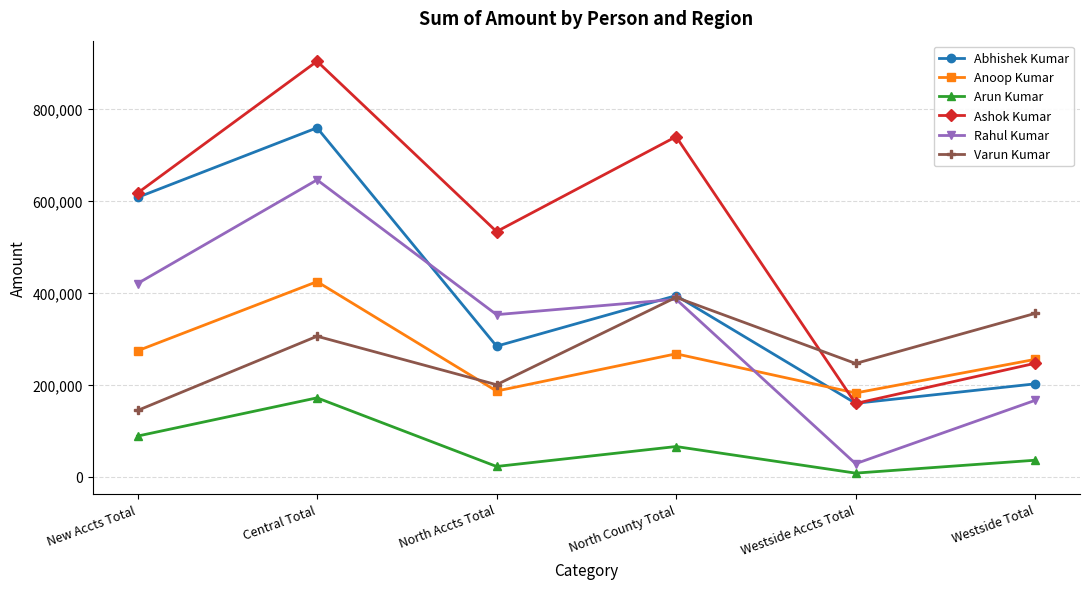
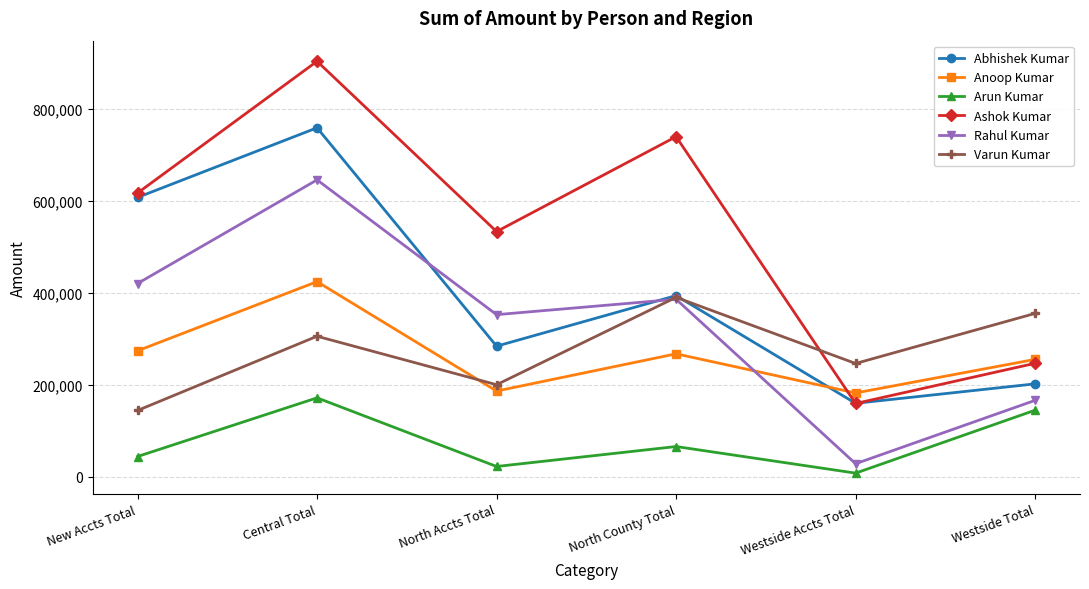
  {
    "Abhishek Kumar": {
      "New Accts Total": "610,000",
      "Central Total": "760,000",
      "North Accts Total": "280,000",
      "Westside Total": "200,000"
    },
    "Anoop Kumar": {
      "New Accts Total": "270,000",
      "Central Total": "420,000",
      "North Accts Total": "190,000",
      "North County Total": "270,000",
      "Westside Accts Total": "180,000",
      "Westside Total": "260,000"
    },
    "Arun Kumar": {
-     "New Accts Total": "90,000",
+     "New Accts Total": "40,000",
      "Central Total": "170,000",
      "North Accts Total": "20,000",
      "North County Total": "70,000",
      "Westside Accts Total": "10,000",
-     "Westside Total": "40,000"
+     "Westside Total": "140,000"
    },
    "Ashok Kumar": {
      "New Accts Total": "620,000",
      "Central Total": "900,000",
      "North Accts Total": "530,000",
      "North County Total": "740,000",
      "Westside Total": "250,000"
    },
    "Rahul Kumar": {
      "New Accts Total": "420,000",
      "Central Total": "650,000",
      "North Accts Total": "350,000",
      "Westside Accts Total": "30,000",
      "Westside Total": "170,000"
    },
    "Varun Kumar": {
      "New Accts Total": "140,000",
      "Central Total": "310,000",
      "North Accts Total": "200,000",
      "Westside Accts Total": "250,000",
      "Westside Total": "360,000"
    }
  }
